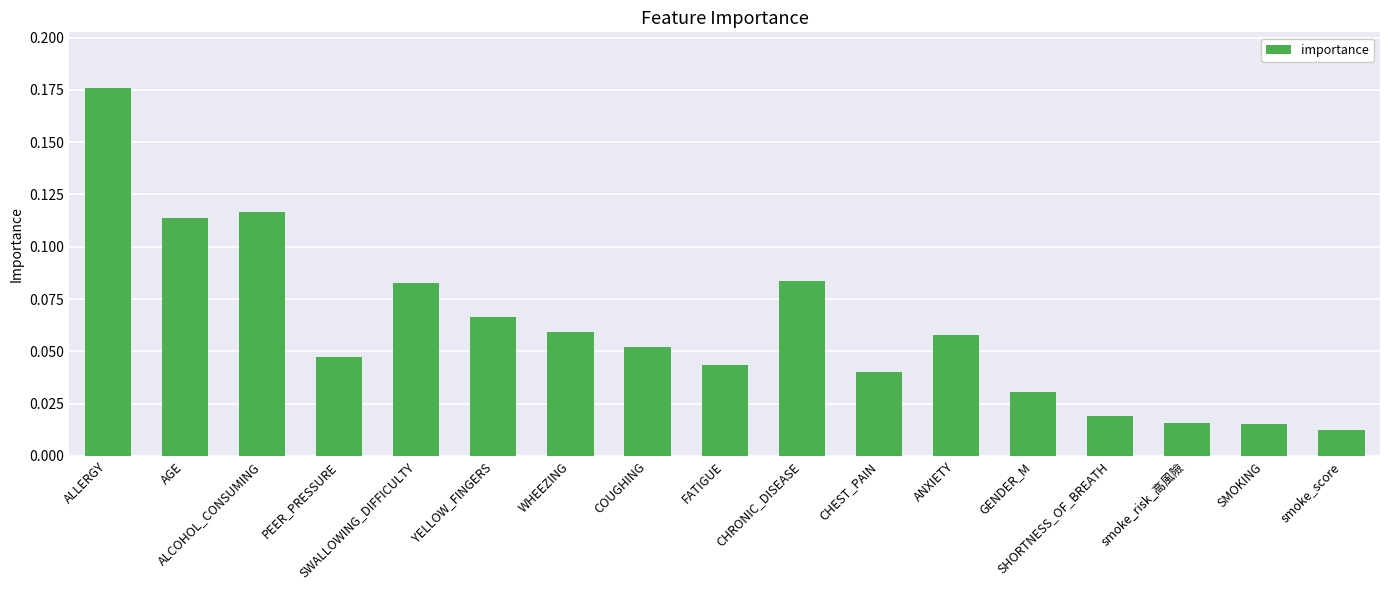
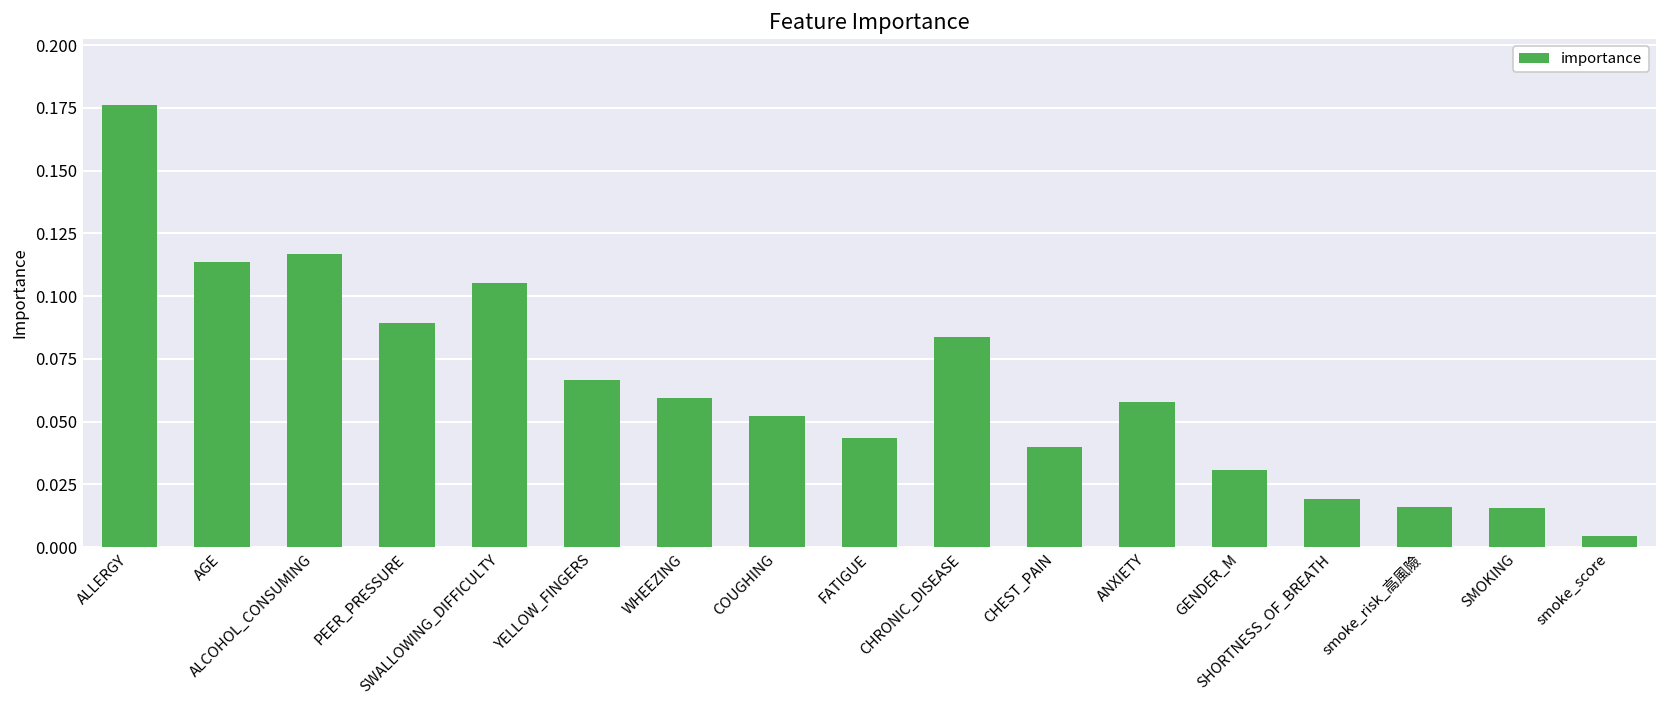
  {
    "ALLERGY": 0.176,
    "AGE": 0.114,
    "ALCOHOL_CONSUMING": 0.117,
-   "PEER_PRESSURE": 0.047,
-   "SWALLOWING_DIFFICULTY": 0.082,
+   "PEER_PRESSURE": 0.089,
+   "SWALLOWING_DIFFICULTY": 0.105,
    "YELLOW_FINGERS": 0.067,
    "WHEEZING": 0.059,
    "COUGHING": 0.052,
    "FATIGUE": 0.043,
    "CHRONIC_DISEASE": 0.084,
    "CHEST_PAIN": 0.040,
    "ANXIETY": 0.058,
    "GENDER_M": 0.031,
    "SHORTNESS_OF_BREATH": 0.019,
    "smoke_risk_高風險": 0.016,
    "SMOKING": 0.015,
-   "smoke_score": 0.012
+   "smoke_score": 0.004
  }
